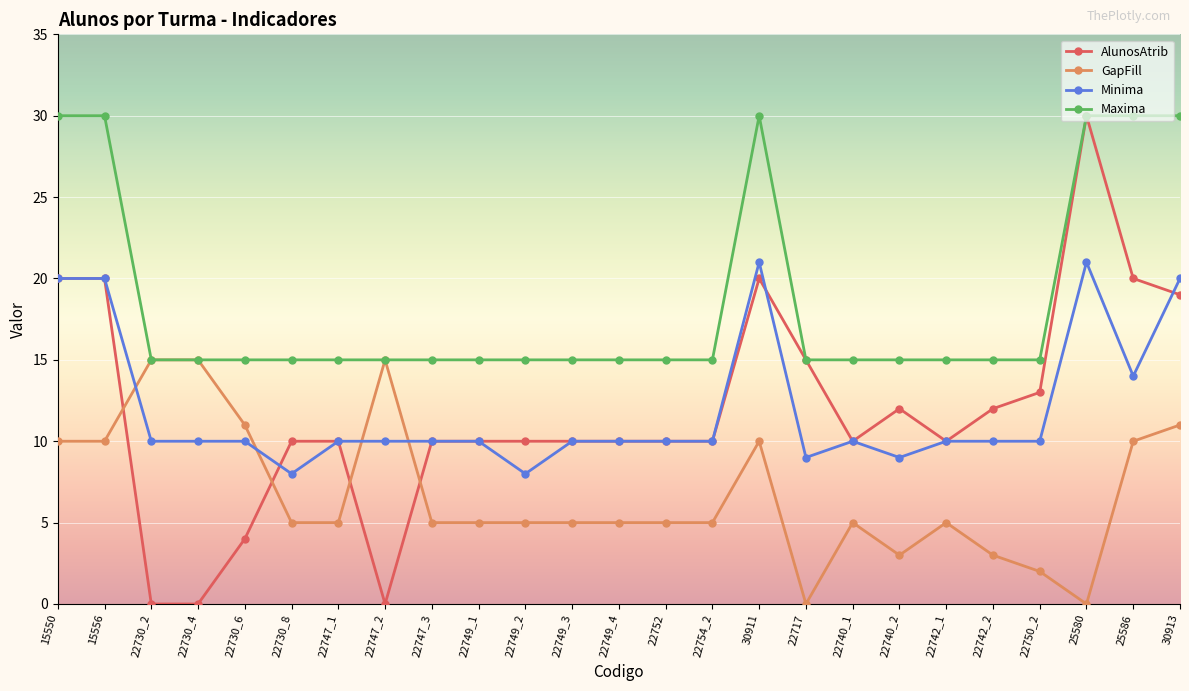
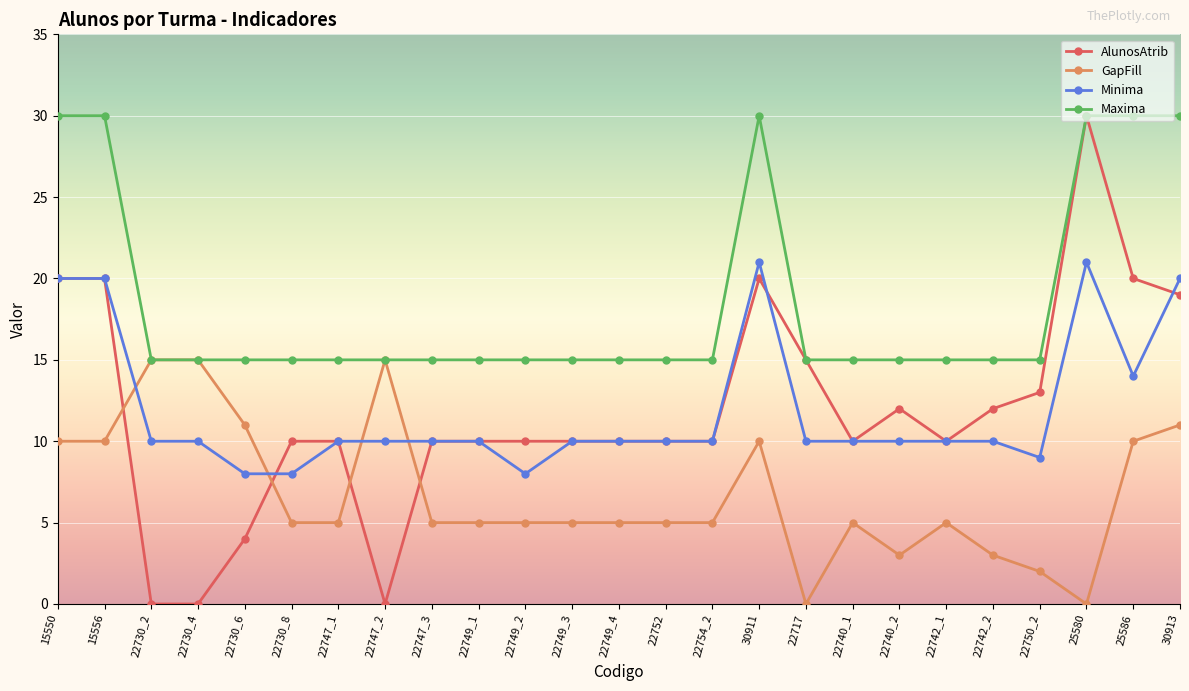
  {
    "Minima": {
      "22730_2": 10,
      "22730_4": 10,
-     "22730_6": 10,
+     "22730_6": 8,
      "22730_8": 8,
      "22747_2": 10,
      "22749_2": 8,
      "30911": 21,
-     "22717": 9,
-     "22740_2": 9,
+     "22717": 10,
+     "22740_2": 10,
      "22742_2": 10,
-     "22750_2": 10,
+     "22750_2": 9,
      "25580": 21,
      "25586": 14,
      "30913": 20
    },
    "Maxima": {
      "15550": 30,
      "15556": 30,
      "22730_6": 15,
      "22730_8": 15,
      "22747_1": 15,
      "22747_3": 15,
      "22749_1": 15,
      "22749_2": 15,
      "22749_3": 15,
      "22749_4": 15,
      "22752": 15,
      "22754_2": 15,
      "30911": 30,
      "22740_1": 15,
      "22740_2": 15,
      "22742_1": 15,
      "22742_2": 15,
      "22750_2": 15,
      "30913": 30
    }
  }
